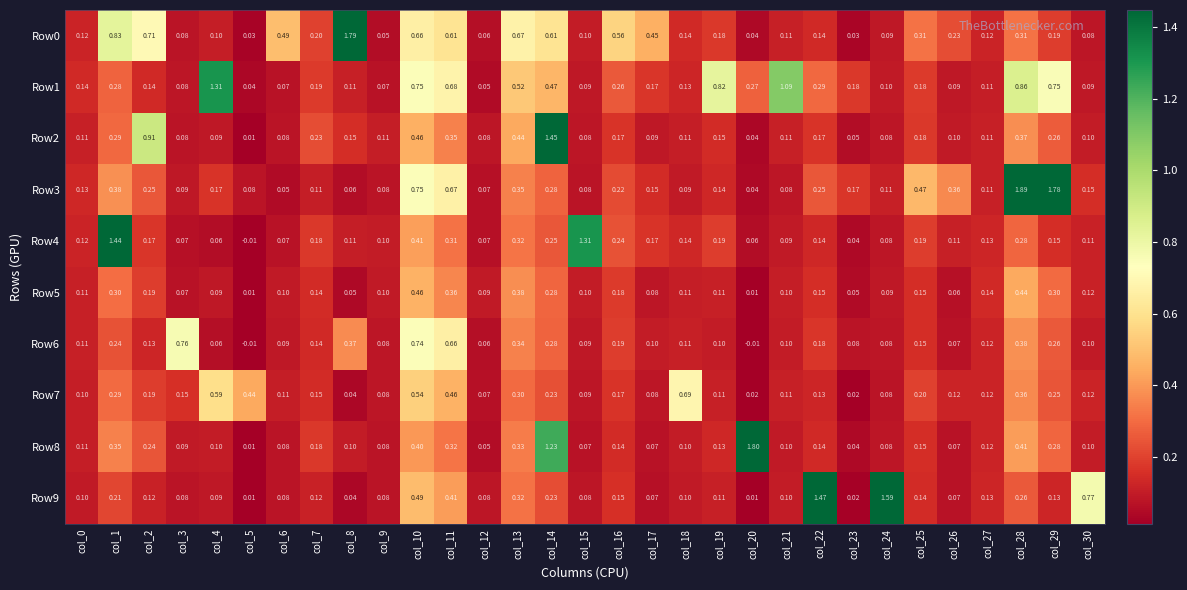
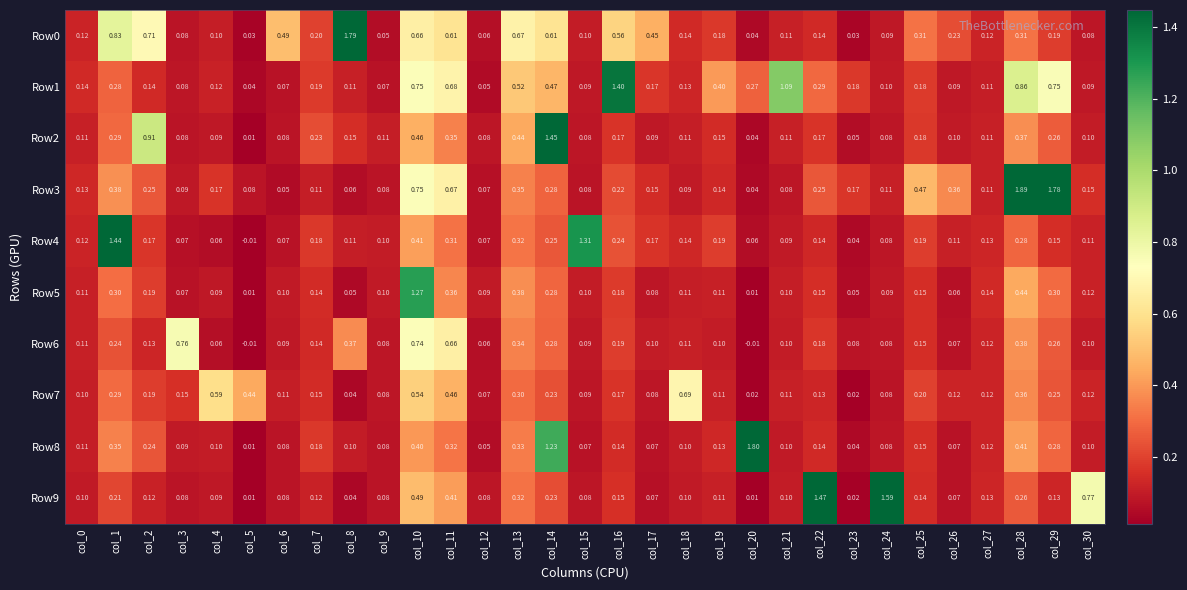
  {
    "Row1": {
      "col_0": 0.14,
      "col_1": 0.28,
      "col_2": 0.14,
      "col_3": 0.08,
-     "col_4": 1.31,
+     "col_4": 0.12,
      "col_5": 0.04,
      "col_6": 0.07,
      "col_7": 0.19,
      "col_8": 0.11,
      "col_9": 0.07,
      "col_10": 0.75,
      "col_11": 0.68,
      "col_12": 0.05,
      "col_13": 0.52,
      "col_14": 0.47,
      "col_15": 0.09,
-     "col_16": 0.26,
+     "col_16": 1.40,
      "col_17": 0.17,
      "col_18": 0.13,
-     "col_19": 0.82,
+     "col_19": 0.40,
      "col_20": 0.27,
      "col_21": 1.09,
      "col_22": 0.29,
      "col_23": 0.18,
      "col_24": 0.10,
      "col_25": 0.18,
      "col_26": 0.09,
      "col_27": 0.11,
      "col_28": 0.86,
      "col_29": 0.75,
      "col_30": 0.09
    },
    "Row5": {
      "col_0": 0.11,
      "col_1": 0.30,
      "col_2": 0.19,
      "col_3": 0.07,
      "col_4": 0.09,
      "col_5": 0.01,
      "col_6": 0.10,
      "col_7": 0.14,
      "col_8": 0.05,
      "col_9": 0.10,
-     "col_10": 0.46,
+     "col_10": 1.27,
      "col_11": 0.36,
      "col_12": 0.09,
      "col_13": 0.38,
      "col_14": 0.28,
      "col_15": 0.10,
      "col_16": 0.18,
      "col_17": 0.08,
      "col_18": 0.11,
      "col_19": 0.11,
      "col_20": 0.01,
      "col_21": 0.10,
      "col_22": 0.15,
      "col_23": 0.05,
      "col_24": 0.09,
      "col_25": 0.15,
      "col_26": 0.06,
      "col_27": 0.14,
      "col_28": 0.44,
      "col_29": 0.30,
      "col_30": 0.12
    }
  }
